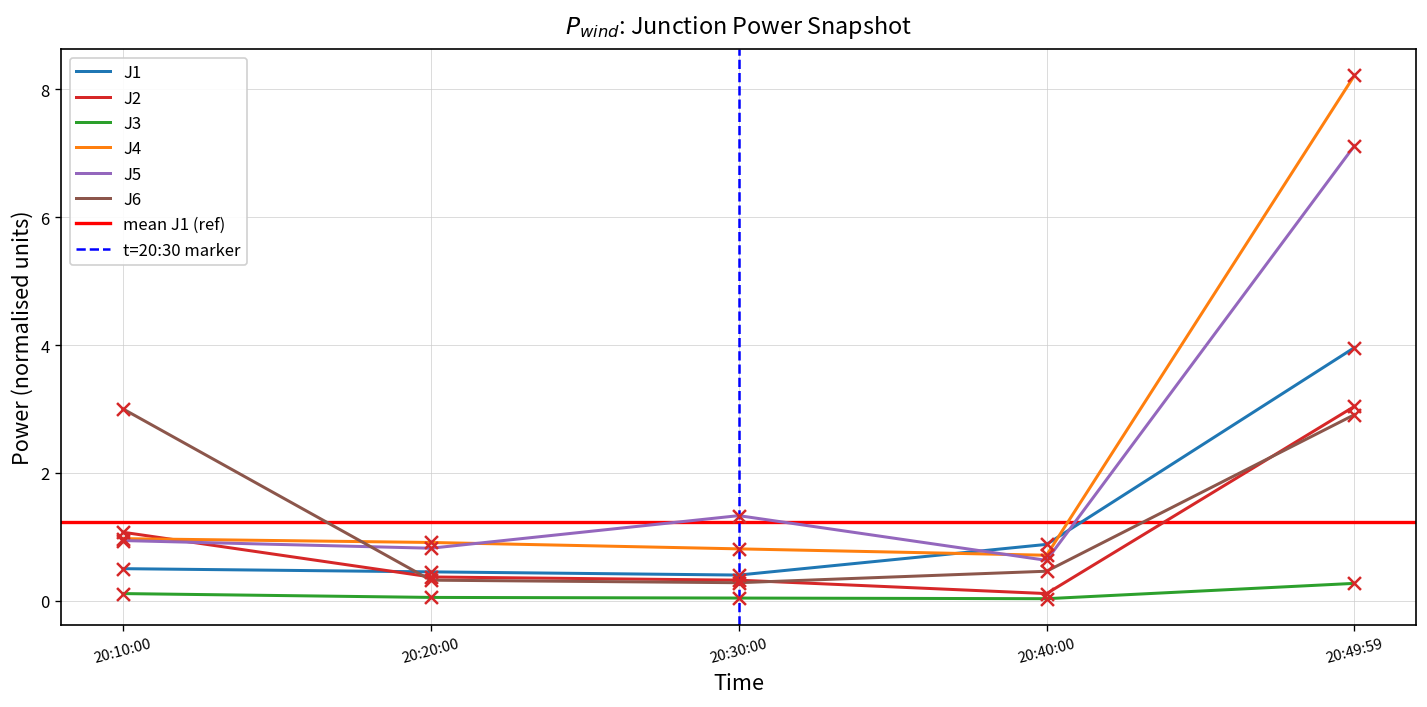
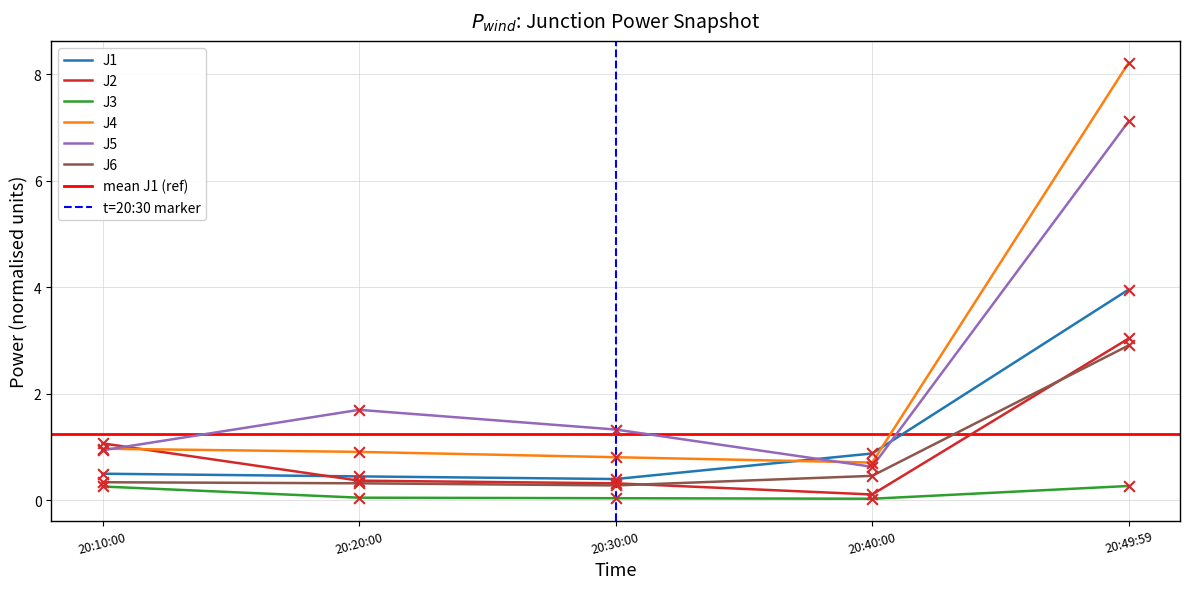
  {
    "J1": {
      "20:10:00": 0.5,
      "20:20:00": 0.5,
      "20:30:00": 0.4,
      "20:40:00": 0.9,
      "20:49:59": 4.0
    },
    "J2": {
      "20:10:00": 1.1,
      "20:20:00": 0.4,
      "20:40:00": 0.1,
      "20:49:59": 3.0
    },
    "J3": {
-     "20:10:00": 0.1,
+     "20:10:00": 0.3,
      "20:20:00": 0.1,
      "20:30:00": 0.0,
      "20:40:00": 0.0,
      "20:49:59": 0.3
    },
    "J4": {
      "20:20:00": 0.9,
      "20:30:00": 0.8,
      "20:40:00": 0.7,
      "20:49:59": 8.2
    },
    "J5": {
-     "20:20:00": 0.8,
+     "20:20:00": 1.7,
      "20:30:00": 1.3,
      "20:40:00": 0.6,
      "20:49:59": 7.1
    },
    "J6": {
-     "20:10:00": 3.0,
+     "20:10:00": 0.3,
      "20:20:00": 0.3,
      "20:40:00": 0.5,
      "20:49:59": 2.9
    }
  }
